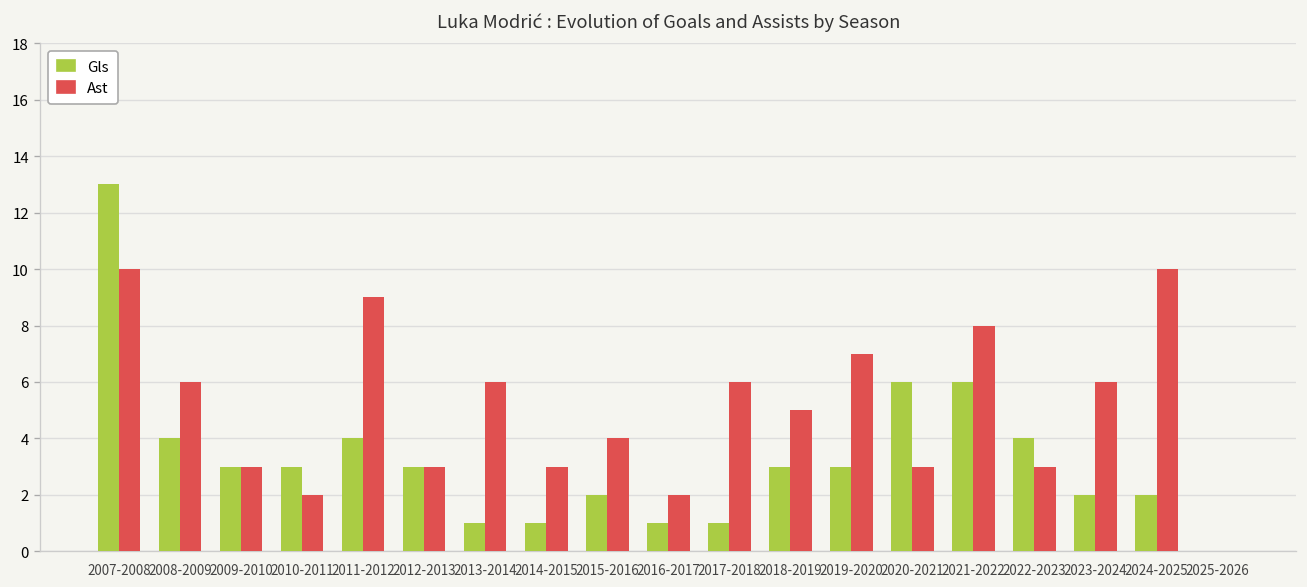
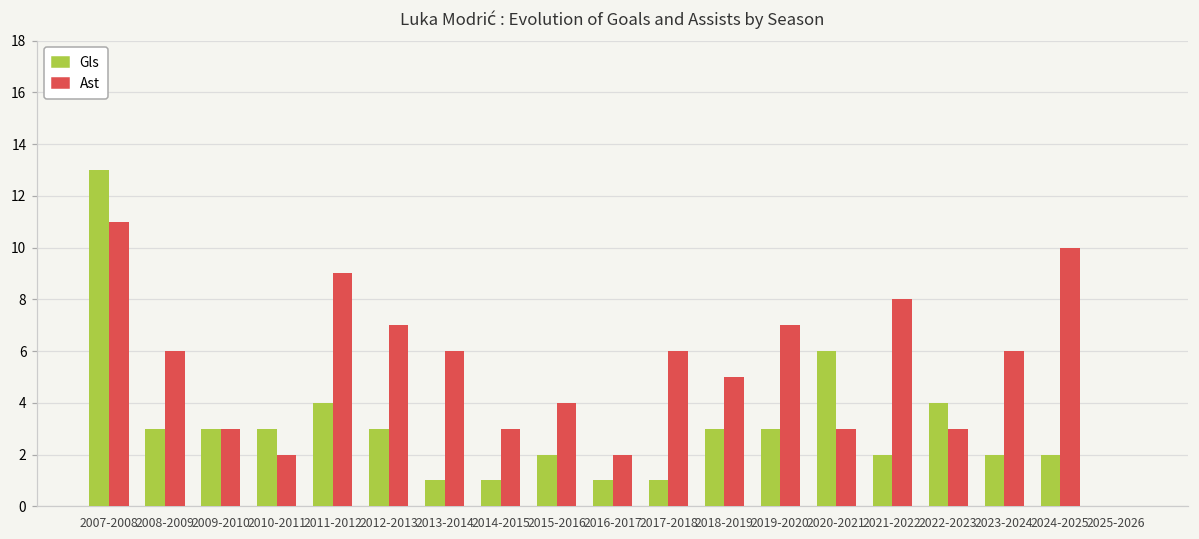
  {
    "Gls": {
      "2007-2008": 13,
-     "2008-2009": 4,
+     "2008-2009": 3,
      "2009-2010": 3,
      "2010-2011": 3,
      "2011-2012": 4,
      "2012-2013": 3,
      "2013-2014": 1,
      "2014-2015": 1,
      "2015-2016": 2,
      "2016-2017": 1,
      "2017-2018": 1,
      "2018-2019": 3,
      "2019-2020": 3,
      "2020-2021": 6,
-     "2021-2022": 6,
+     "2021-2022": 2,
      "2022-2023": 4,
      "2023-2024": 2,
      "2024-2025": 2,
      "2025-2026": 0
    },
    "Ast": {
-     "2007-2008": 10,
+     "2007-2008": 11,
      "2008-2009": 6,
      "2009-2010": 3,
      "2010-2011": 2,
      "2011-2012": 9,
-     "2012-2013": 3,
+     "2012-2013": 7,
      "2013-2014": 6,
      "2014-2015": 3,
      "2015-2016": 4,
      "2016-2017": 2,
      "2017-2018": 6,
      "2018-2019": 5,
      "2019-2020": 7,
      "2020-2021": 3,
      "2021-2022": 8,
      "2022-2023": 3,
      "2023-2024": 6,
      "2024-2025": 10,
      "2025-2026": 0
    }
  }
